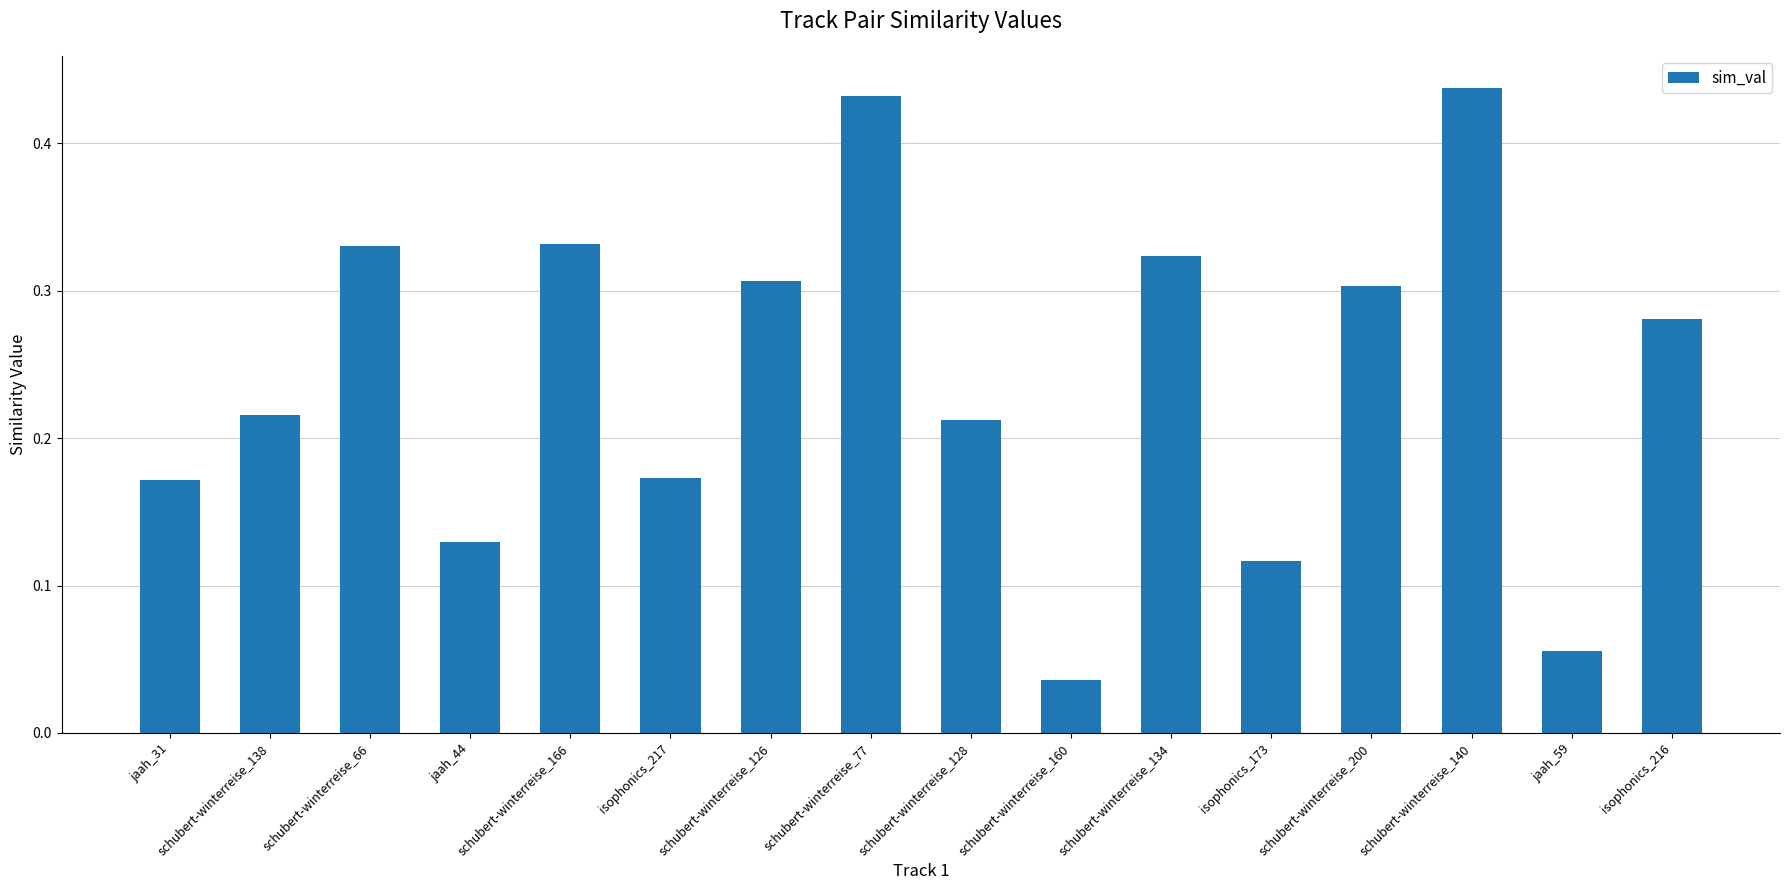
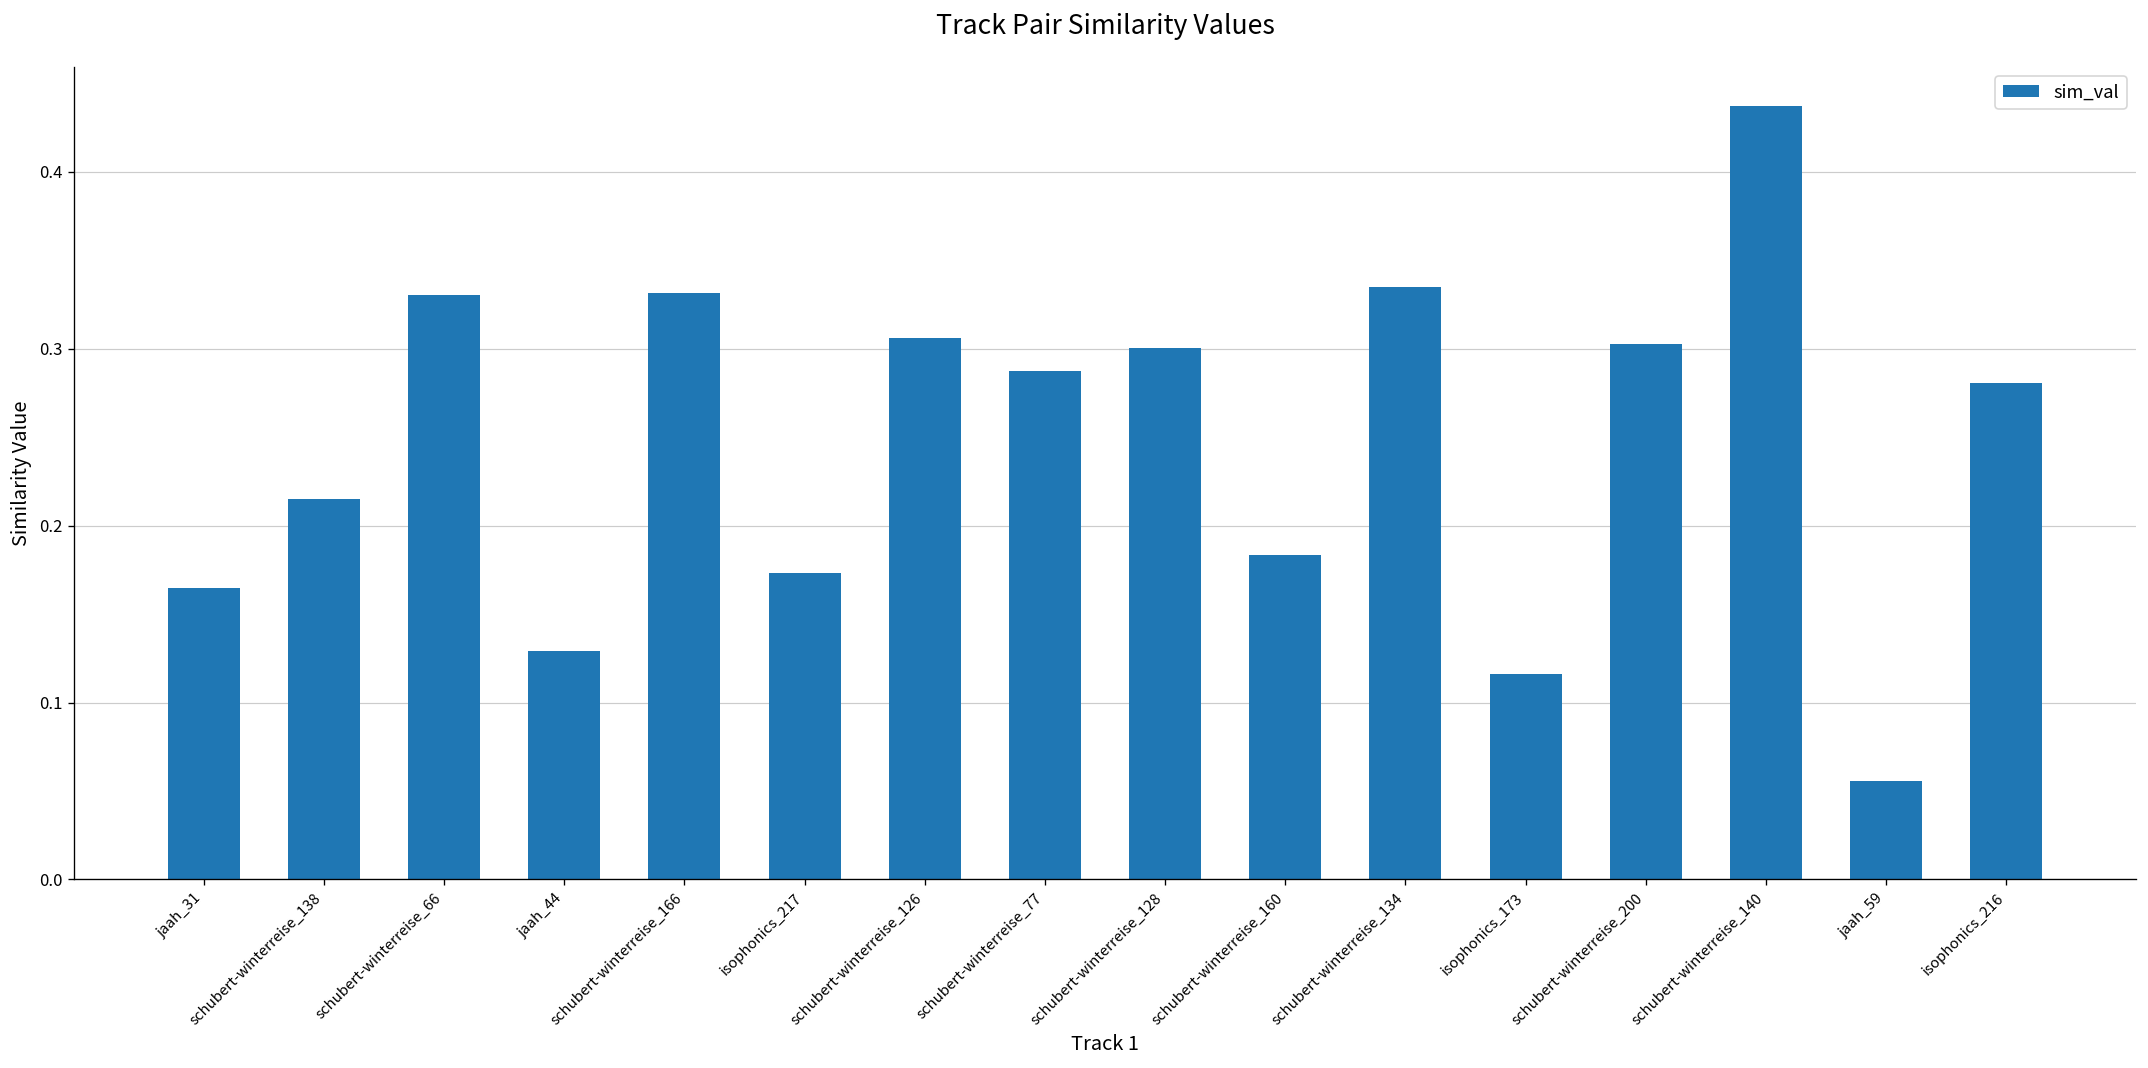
  {
-   "jaah_31": 0.172,
+   "jaah_31": 0.165,
    "schubert-winterreise_138": 0.215,
    "schubert-winterreise_66": 0.330,
    "jaah_44": 0.129,
    "schubert-winterreise_166": 0.331,
    "isophonics_217": 0.173,
    "schubert-winterreise_126": 0.306,
-   "schubert-winterreise_77": 0.432,
-   "schubert-winterreise_128": 0.213,
-   "schubert-winterreise_160": 0.036,
-   "schubert-winterreise_134": 0.324,
+   "schubert-winterreise_77": 0.287,
+   "schubert-winterreise_128": 0.300,
+   "schubert-winterreise_160": 0.183,
+   "schubert-winterreise_134": 0.335,
    "isophonics_173": 0.116,
    "schubert-winterreise_200": 0.303,
    "schubert-winterreise_140": 0.438,
    "jaah_59": 0.056,
    "isophonics_216": 0.281
  }
